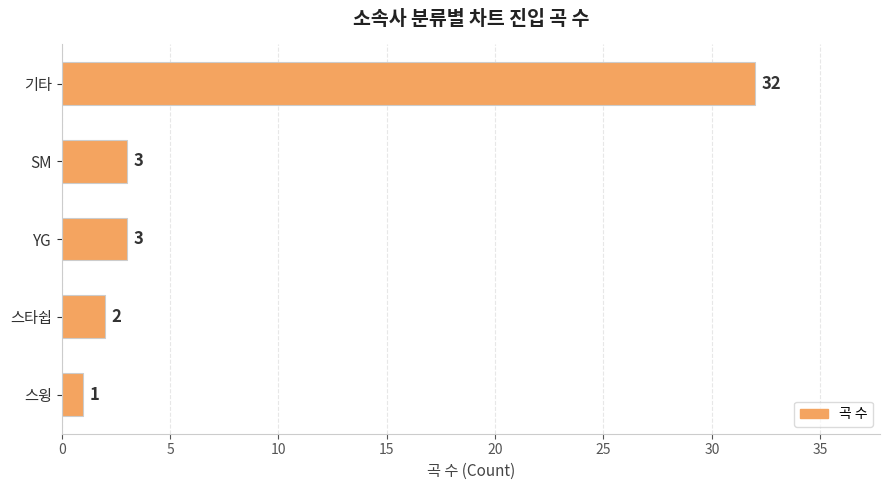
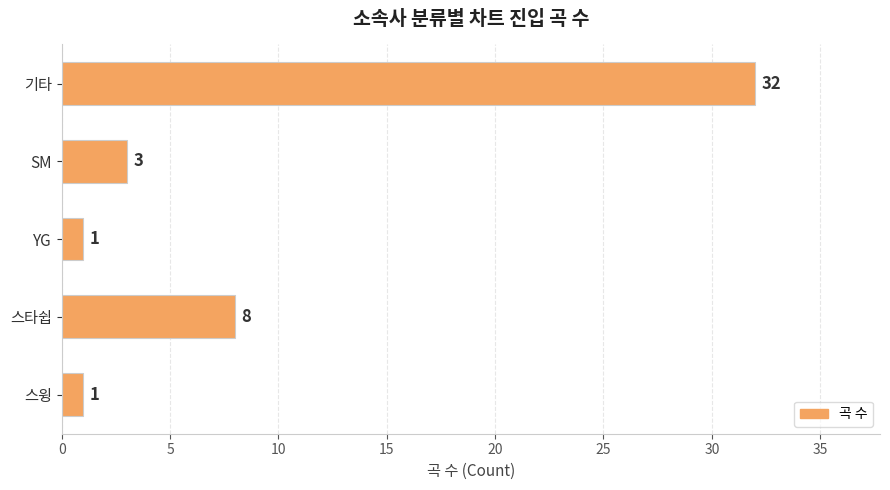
  {
    "기타": 32,
    "SM": 3,
-   "YG": 3,
-   "스타쉽": 2,
+   "YG": 1,
+   "스타쉽": 8,
    "스윙": 1
  }
